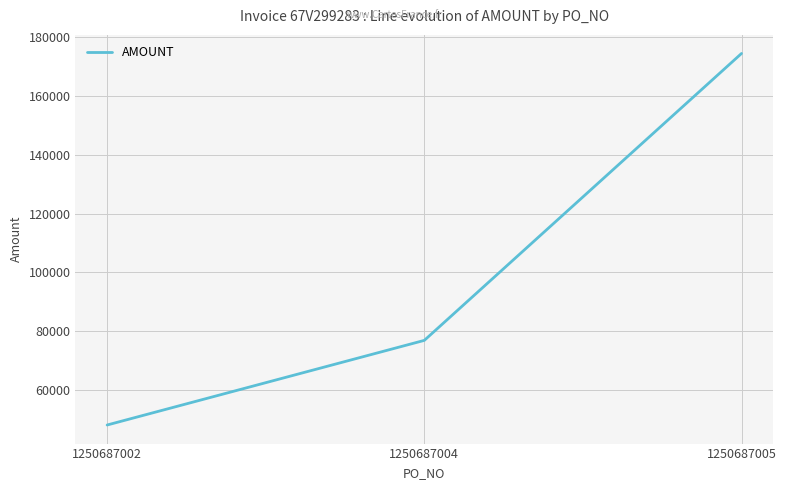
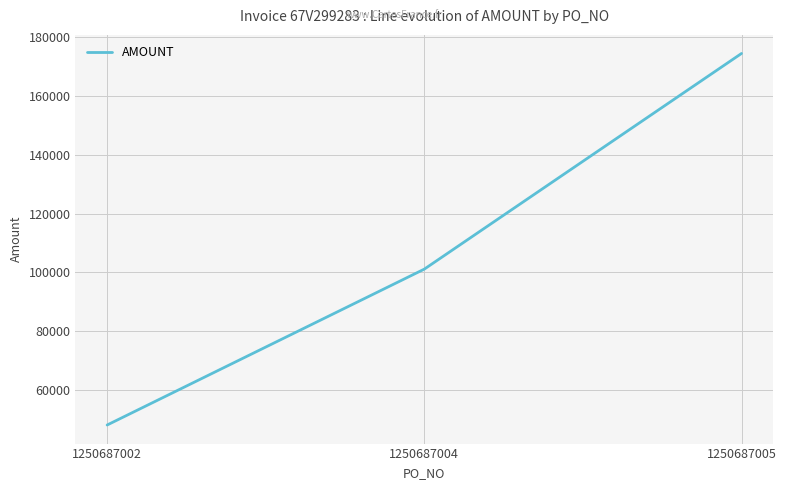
  {
    "1250687002": 48000,
-   "1250687004": 77000,
+   "1250687004": 101000,
    "1250687005": 174000
  }
